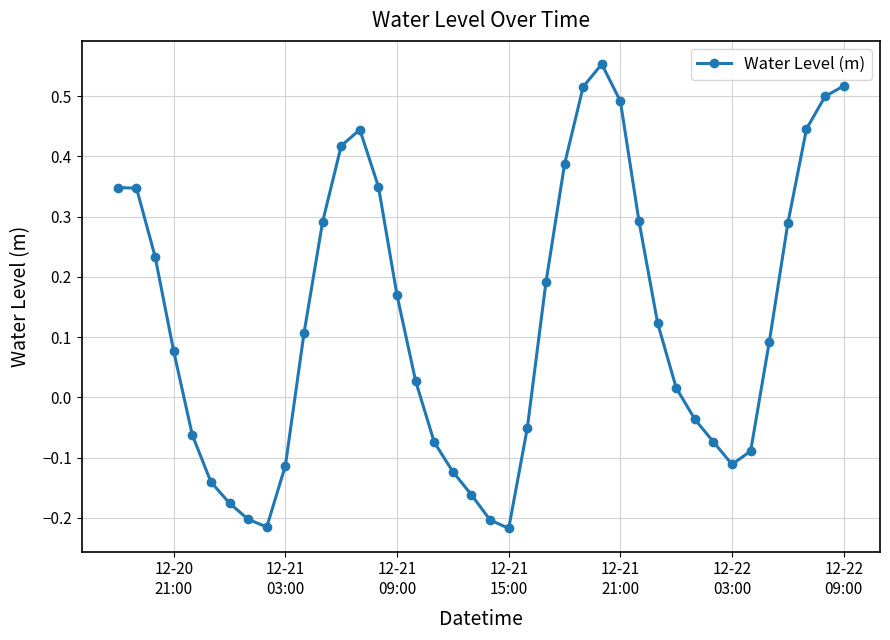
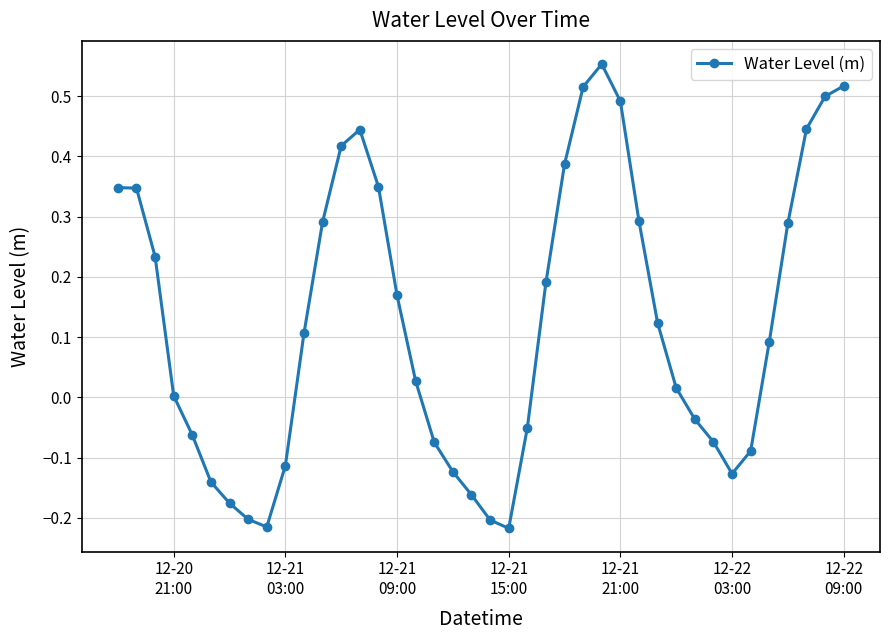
  {
-   "12-20 21:00": 0.08,
+   "12-20 21:00": 0.00,
    "12-21 03:00": -0.11,
    "12-21 09:00": 0.17,
    "12-21 15:00": -0.22,
    "12-21 21:00": 0.49,
-   "12-22 03:00": -0.11,
+   "12-22 03:00": -0.13,
    "12-22 09:00": 0.52
  }
